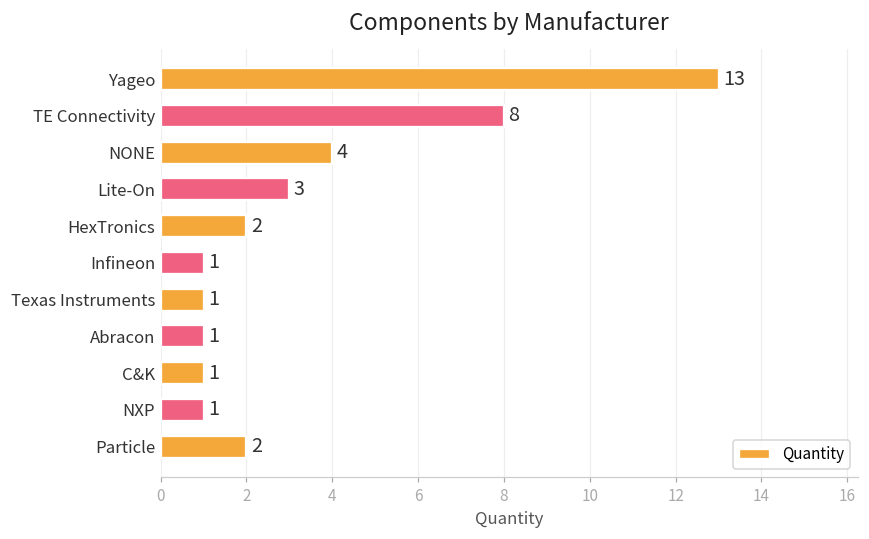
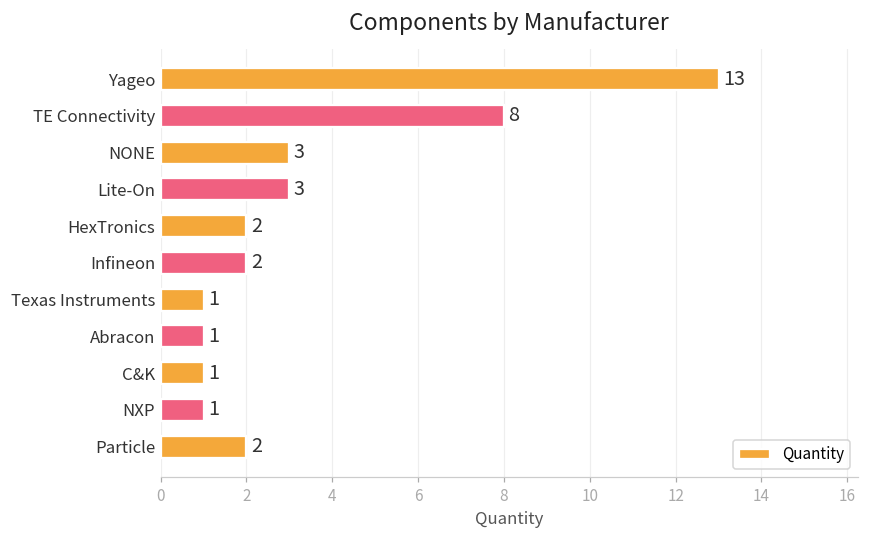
  {
    "Yageo": 13,
    "TE Connectivity": 8,
-   "NONE": 4,
+   "NONE": 3,
    "Lite-On": 3,
    "HexTronics": 2,
-   "Infineon": 1,
+   "Infineon": 2,
    "Texas Instruments": 1,
    "Abracon": 1,
    "C&K": 1,
    "NXP": 1,
    "Particle": 2
  }
